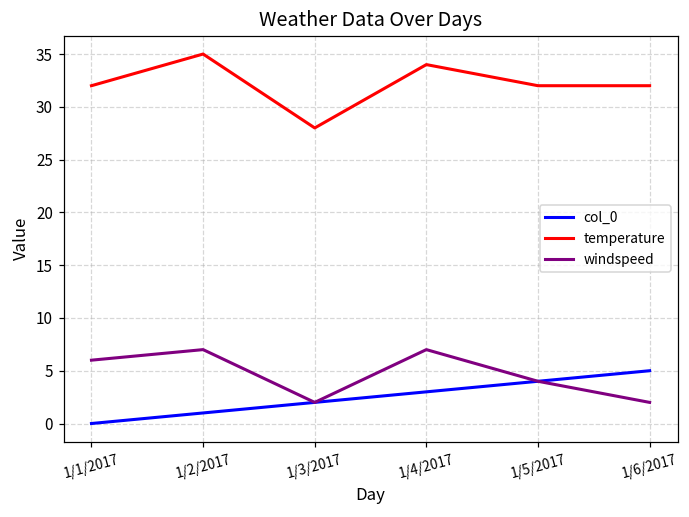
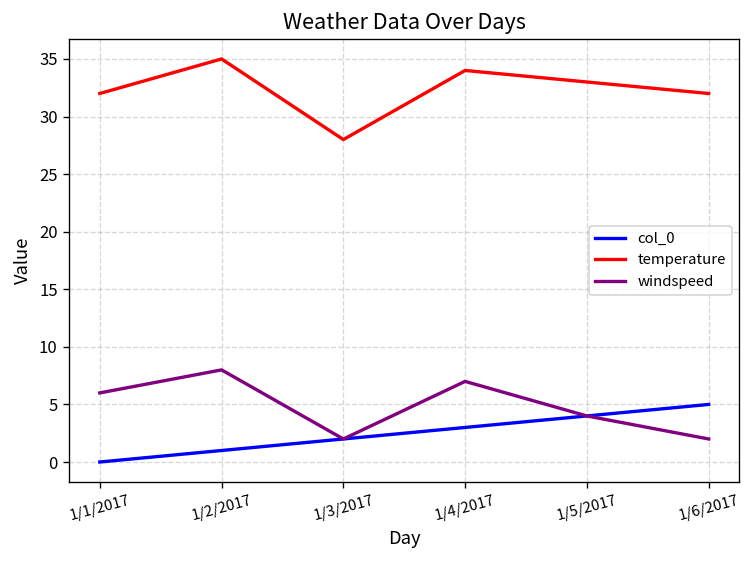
  {
    "col_0": {
      "1/1/2017": 0,
      "1/2/2017": 1,
      "1/4/2017": 3,
      "1/6/2017": 5
    },
    "temperature": {
      "1/1/2017": 32,
      "1/2/2017": 35,
      "1/3/2017": 28,
      "1/4/2017": 34,
-     "1/5/2017": 32,
+     "1/5/2017": 33,
      "1/6/2017": 32
    },
    "windspeed": {
      "1/1/2017": 6,
-     "1/2/2017": 7,
+     "1/2/2017": 8,
      "1/4/2017": 7,
      "1/6/2017": 2
    }
  }
